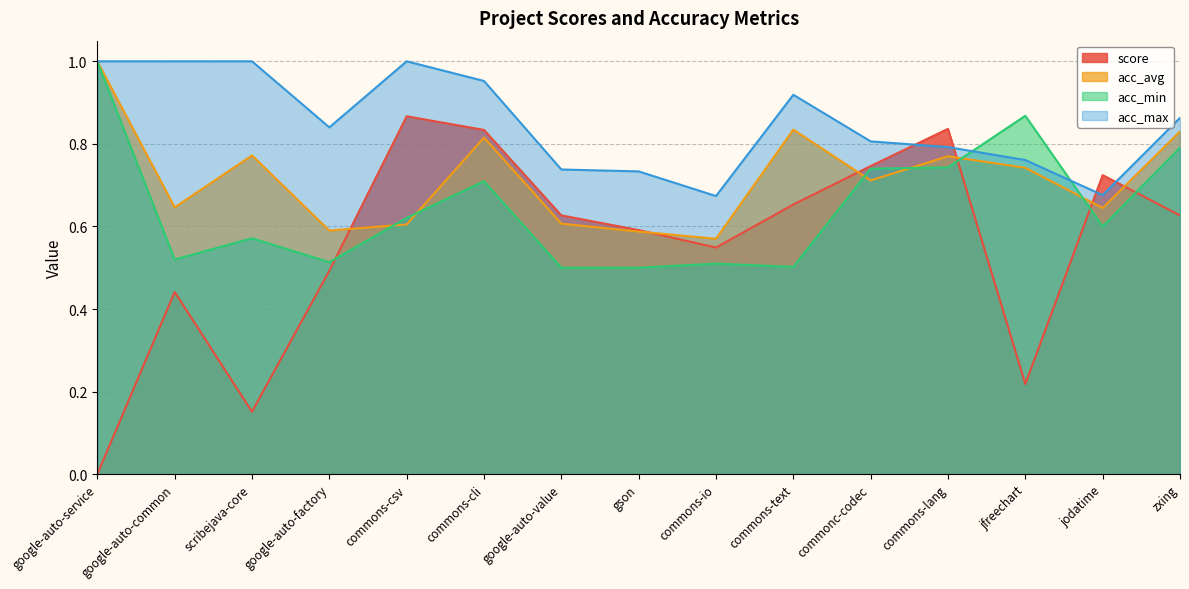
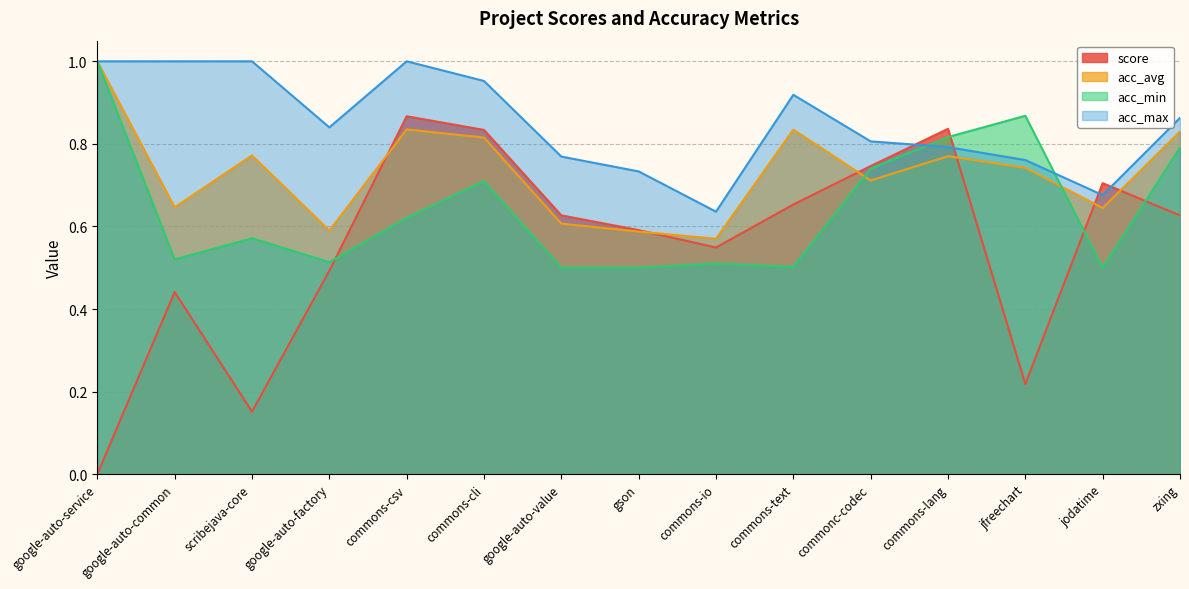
  {
    "score": {
      "google-auto-service": 0.00,
      "google-auto-common": 0.44,
      "scribejava-core": 0.15,
      "google-auto-factory": 0.49,
      "commons-csv": 0.87,
      "commons-cli": 0.83,
      "google-auto-value": 0.63,
      "commons-io": 0.55,
      "commons-text": 0.65,
      "commonc-codec": 0.75,
      "commons-lang": 0.84,
      "jfreechart": 0.22,
-     "jodatime": 0.72,
+     "jodatime": 0.70,
      "zxing": 0.63
    },
    "acc_avg": {
      "google-auto-common": 0.65,
      "scribejava-core": 0.77,
      "google-auto-factory": 0.59,
-     "commons-csv": 0.60,
+     "commons-csv": 0.83,
      "commons-cli": 0.82,
      "google-auto-value": 0.61,
      "commons-io": 0.57,
      "commons-text": 0.83,
      "commonc-codec": 0.71,
      "commons-lang": 0.77,
      "jfreechart": 0.74,
      "jodatime": 0.64,
      "zxing": 0.83
    },
    "acc_min": {
      "google-auto-common": 0.52,
      "scribejava-core": 0.57,
      "google-auto-factory": 0.51,
      "commons-csv": 0.62,
      "commons-cli": 0.71,
      "google-auto-value": 0.50,
      "gson": 0.50,
      "commons-io": 0.51,
      "commons-text": 0.50,
      "commonc-codec": 0.74,
-     "commons-lang": 0.74,
+     "commons-lang": 0.82,
      "jfreechart": 0.87,
-     "jodatime": 0.6,
+     "jodatime": 0.5,
      "zxing": 0.79
    },
    "acc_max": {
      "google-auto-common": 1.00,
      "scribejava-core": 1.00,
      "google-auto-factory": 0.84,
      "commons-csv": 1.00,
      "commons-cli": 0.95,
-     "google-auto-value": 0.74,
+     "google-auto-value": 0.77,
      "gson": 0.73,
-     "commons-io": 0.67,
+     "commons-io": 0.64,
      "commons-text": 0.92,
      "commonc-codec": 0.81,
      "commons-lang": 0.79,
      "jfreechart": 0.76,
      "jodatime": 0.68,
      "zxing": 0.86
    }
  }
